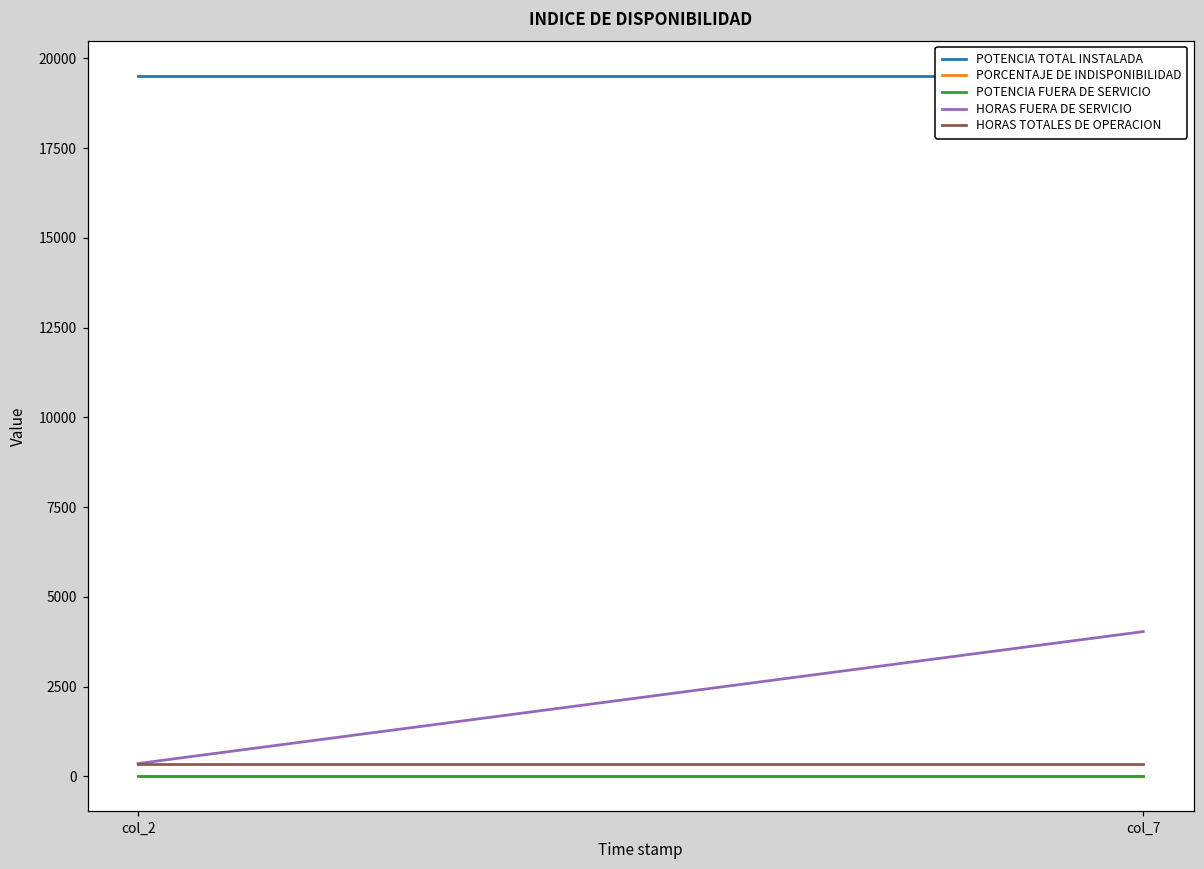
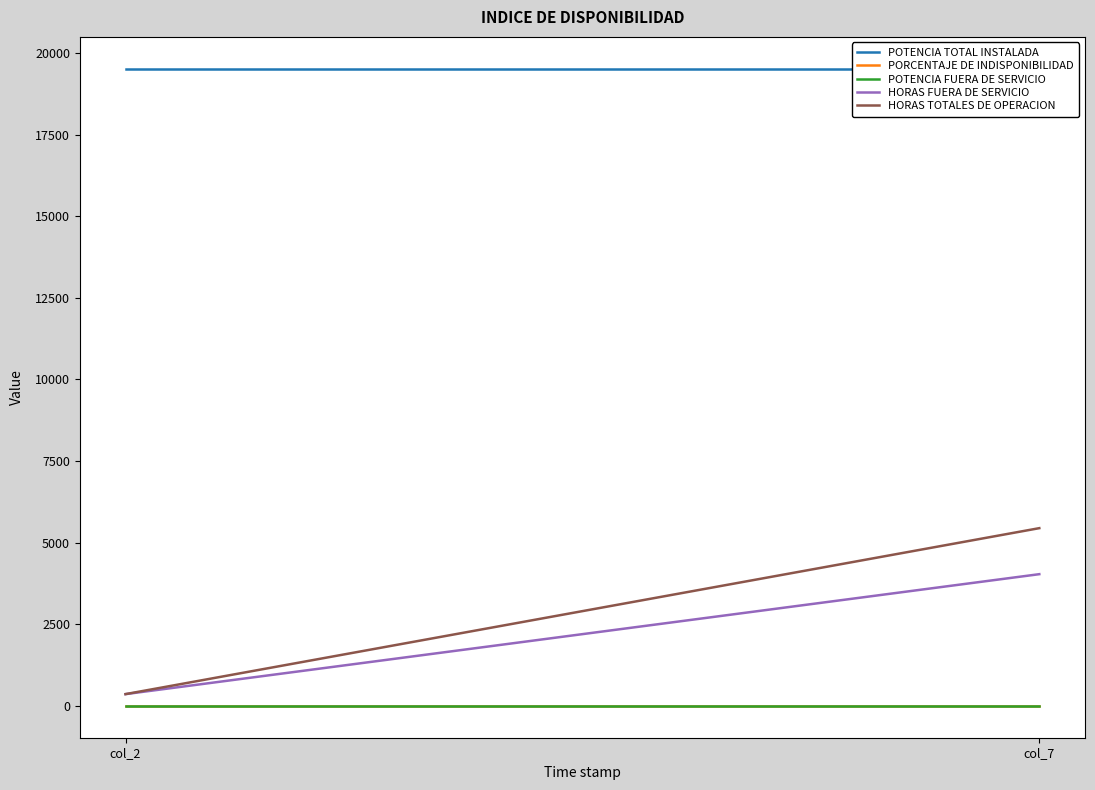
  {
    "POTENCIA TOTAL INSTALADA": {
      "col_2": 19500
    },
    "POTENCIA FUERA DE SERVICIO": {
      "col_2": 0,
      "col_7": 0
    },
    "HORAS FUERA DE SERVICIO": {
      "col_7": 4000
    },
    "HORAS TOTALES DE OPERACION": {
-     "col_7": 400
+     "col_7": 5400
    }
  }
